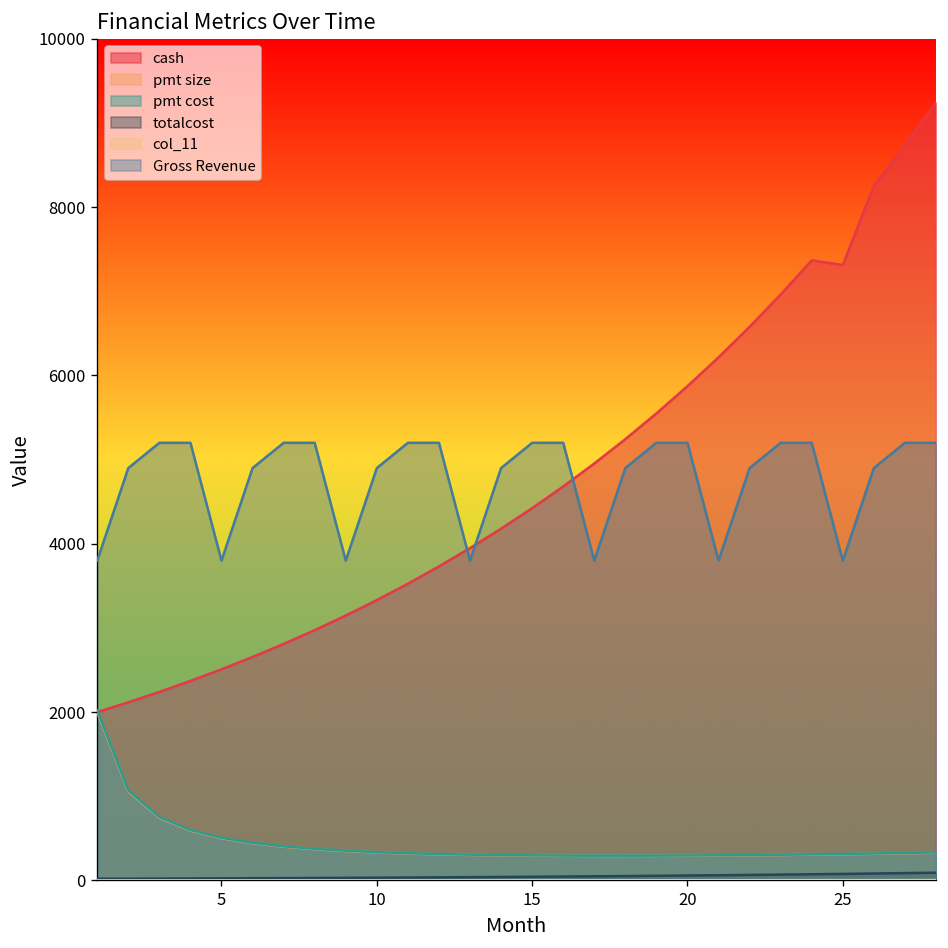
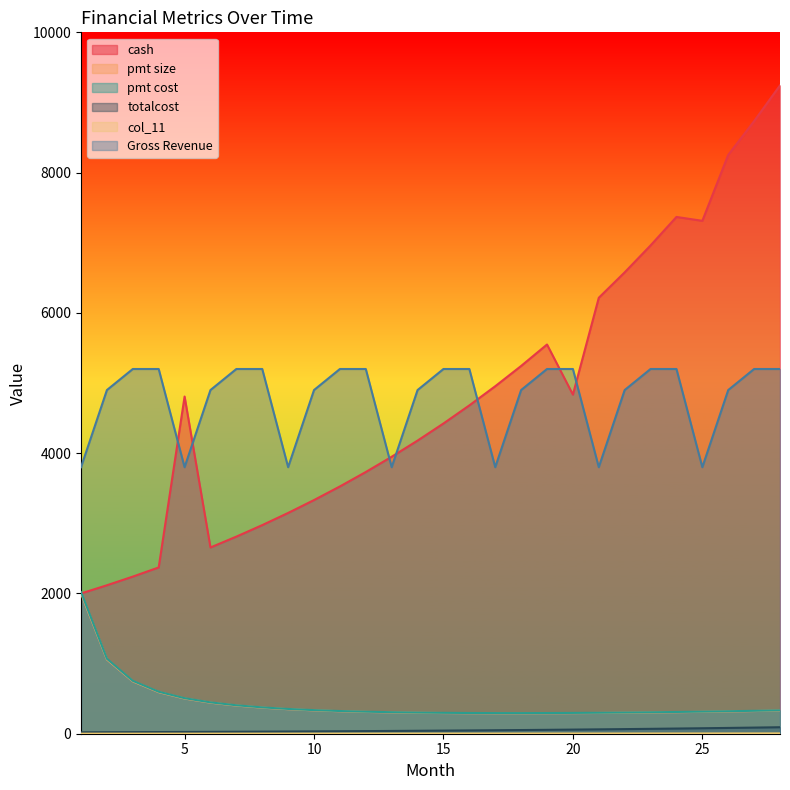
  {
    "cash": {
-     "5": 2500,
+     "5": 4800,
      "10": 3300,
      "15": 4400,
-     "20": 5900,
+     "20": 4800,
      "25": 7300
    }
  }
